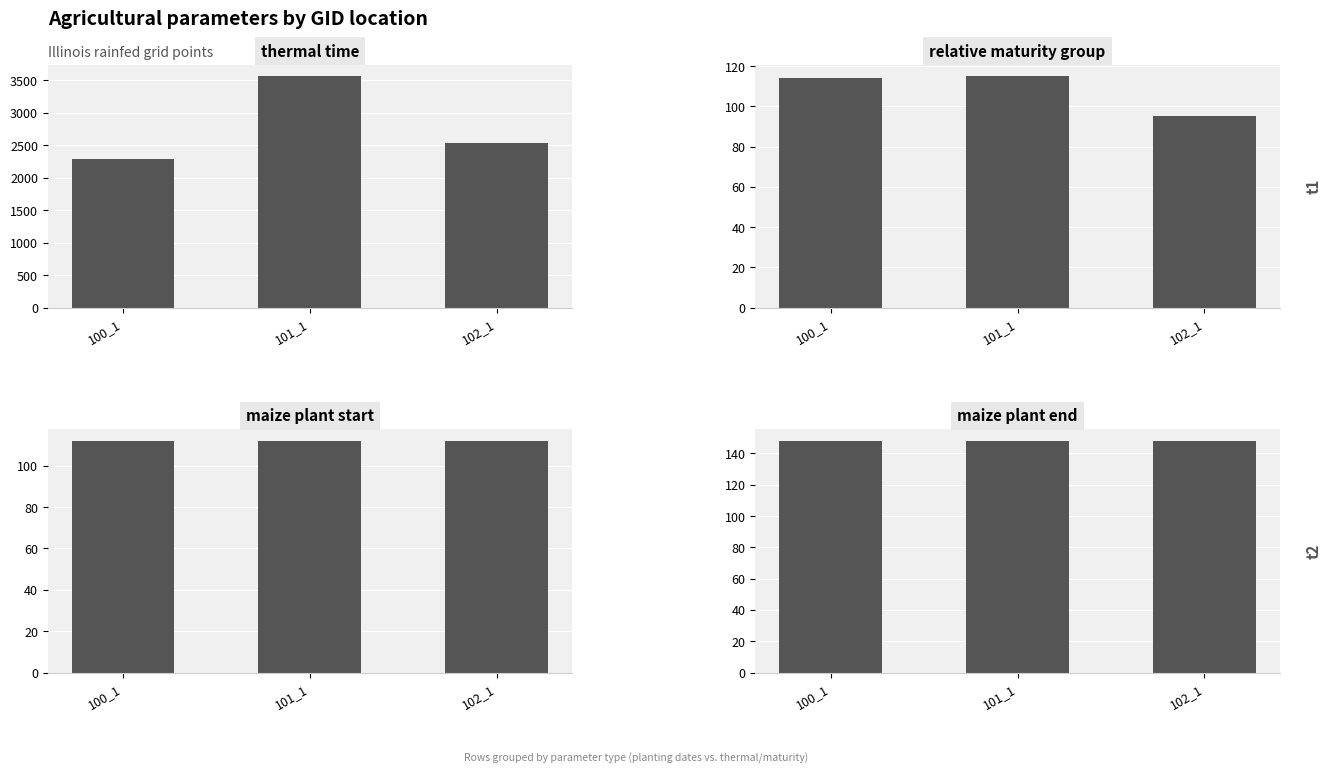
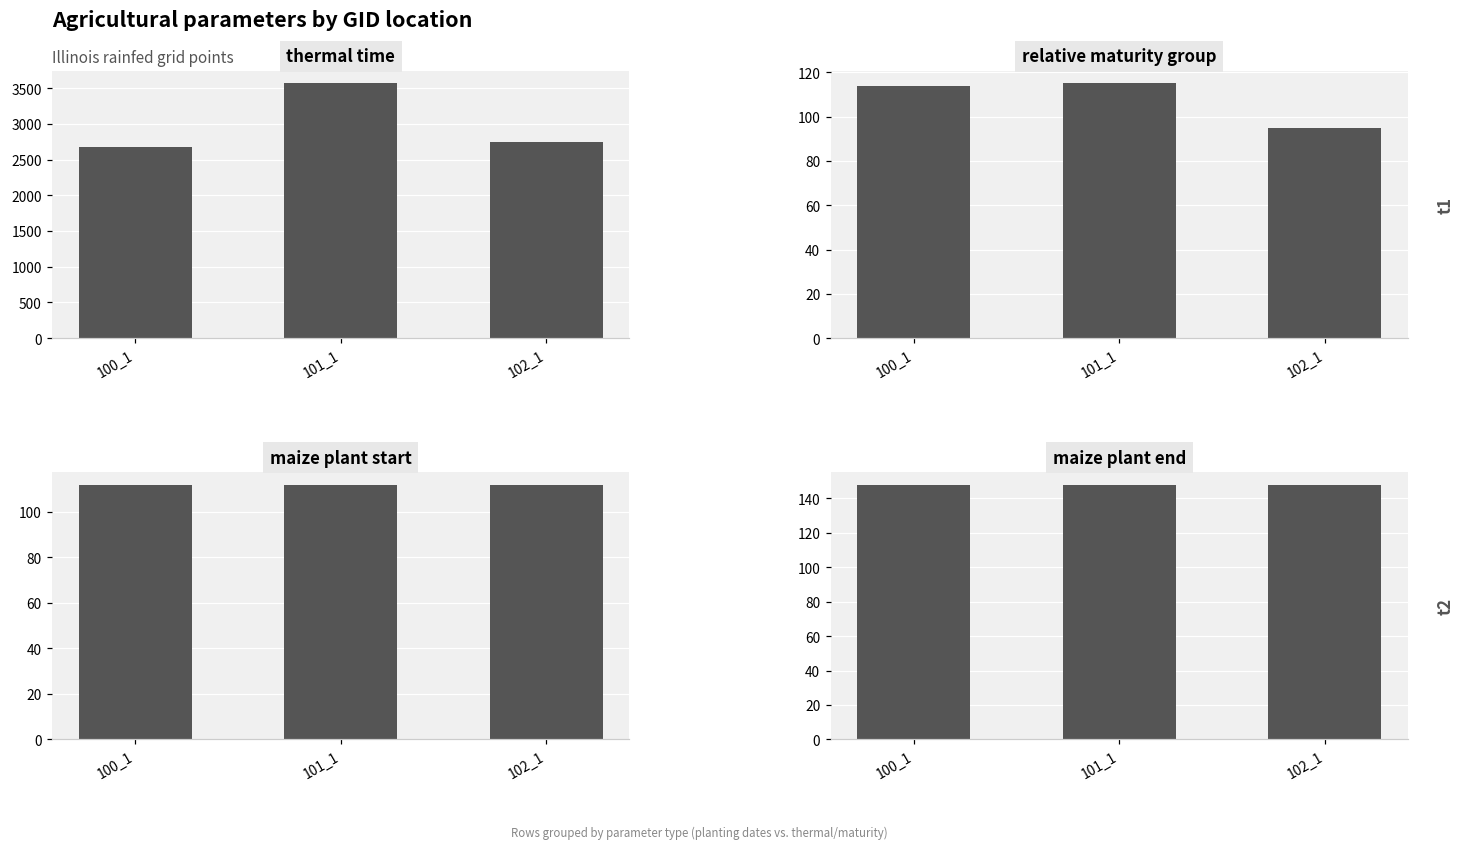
  {
    "thermal time": {
-     "100_1": 2300,
+     "100_1": 2700,
      "101_1": 3600,
-     "102_1": 2500
+     "102_1": 2800
    },
    "relative maturity group": {
      "100_1": 114,
      "101_1": 115,
      "102_1": 95
    },
    "maize plant start": {
      "100_1": 112,
      "101_1": 112,
      "102_1": 112
    },
    "maize plant end": {
      "100_1": 148,
      "101_1": 148,
      "102_1": 148
    }
  }
